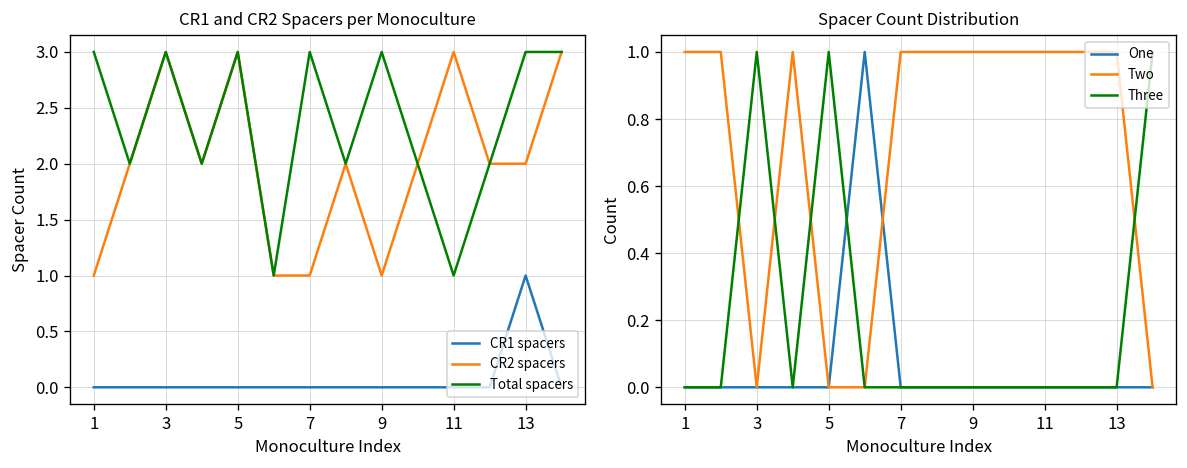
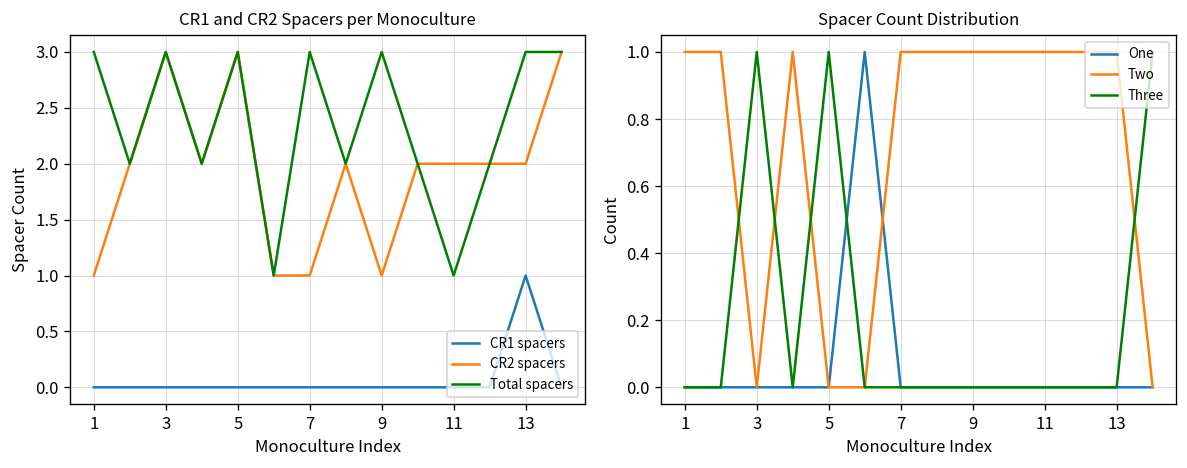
  {
    "CR1 and CR2 Spacers per Monoculture": {
      "CR1 spacers": {
        "1": 0,
        "3": 0,
        "5": 0,
        "7": 0,
        "9": 0,
        "13": 1
      },
      "CR2 spacers": {
        "1": 1,
        "7": 1,
        "9": 1,
-       "11": 3,
+       "11": 2,
        "13": 2
      },
      "Total spacers": {
        "1": 3,
        "7": 3,
        "9": 3,
        "11": 1,
        "13": 3
      }
    },
    "Spacer Count Distribution": {
      "Two": {
        "1": 1.00,
        "7": 1.00,
        "9": 1.00,
        "11": 1.00
      },
      "Three": {
        "3": 1.00,
        "5": 1.00
      }
    }
  }
